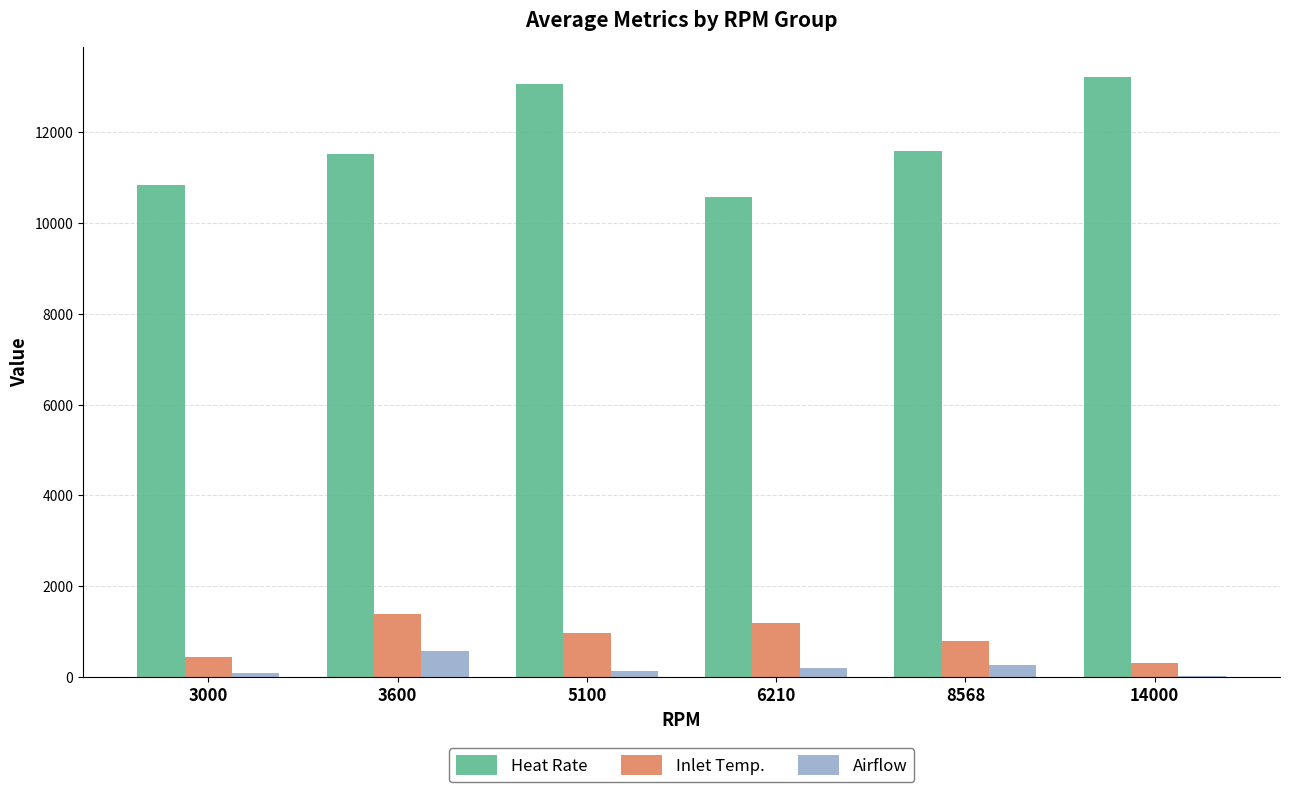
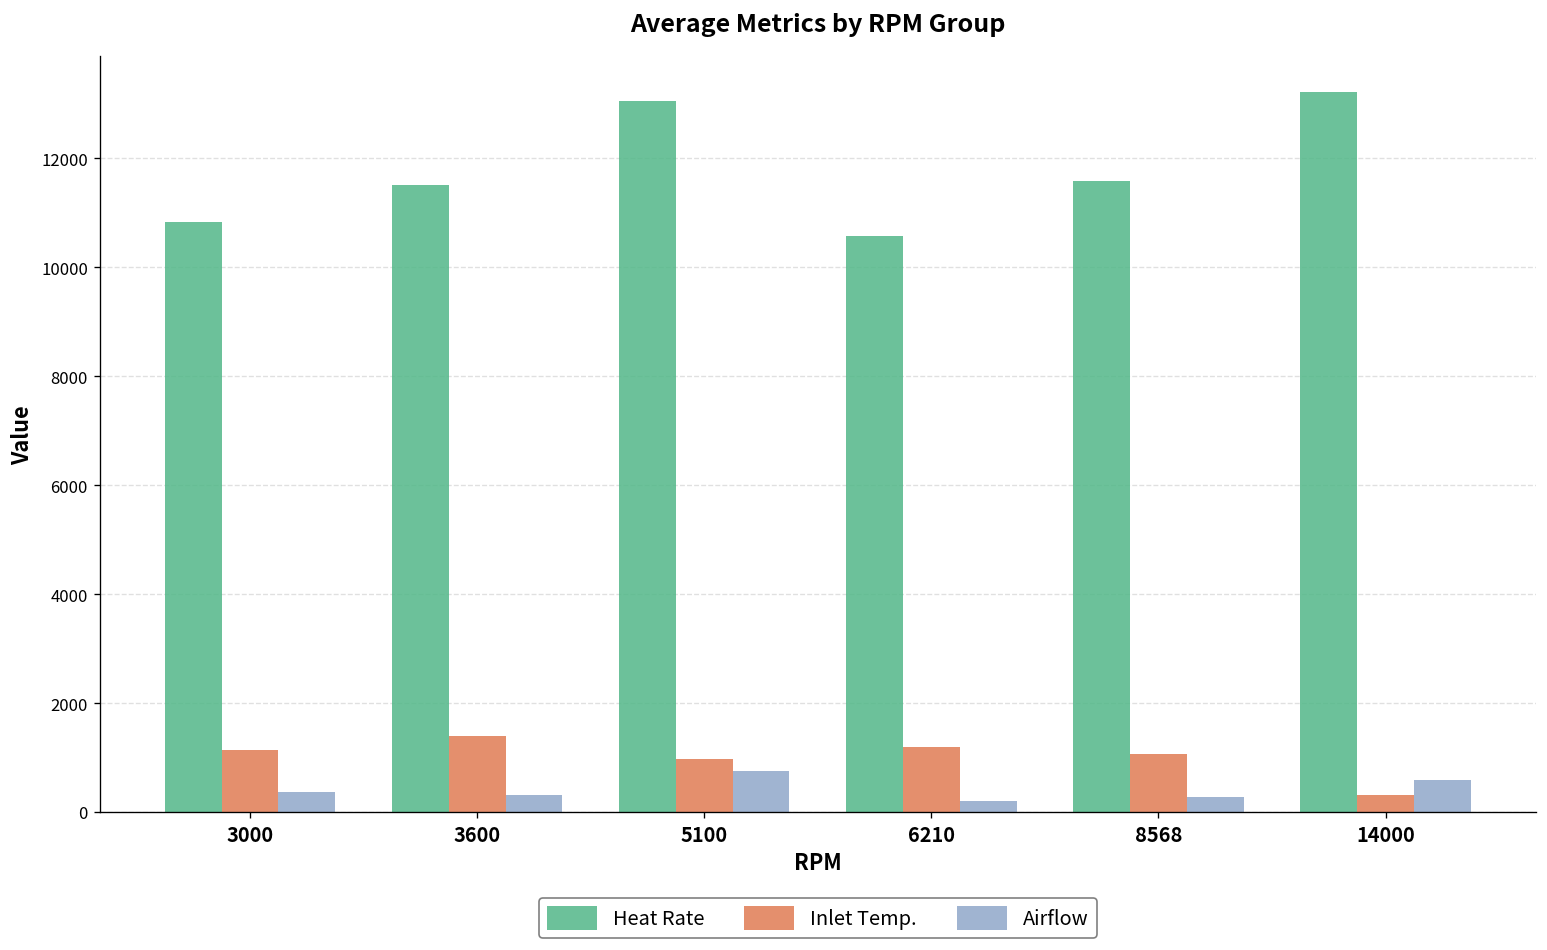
  {
    "Heat Rate": {
      "3000": 10800,
      "3600": 11500,
      "5100": 13100,
      "6210": 10600,
      "8568": 11600,
      "14000": 13200
    },
    "Inlet Temp.": {
-     "3000": 400,
+     "3000": 1100,
      "3600": 1400,
      "5100": 1000,
      "6210": 1200,
-     "8568": 800,
+     "8568": 1100,
      "14000": 300
    },
    "Airflow": {
-     "3000": 100,
-     "3600": 600,
-     "5100": 100,
+     "3000": 400,
+     "3600": 300,
+     "5100": 800,
      "6210": 200,
      "8568": 300,
-     "14000": 0
+     "14000": 600
    }
  }
